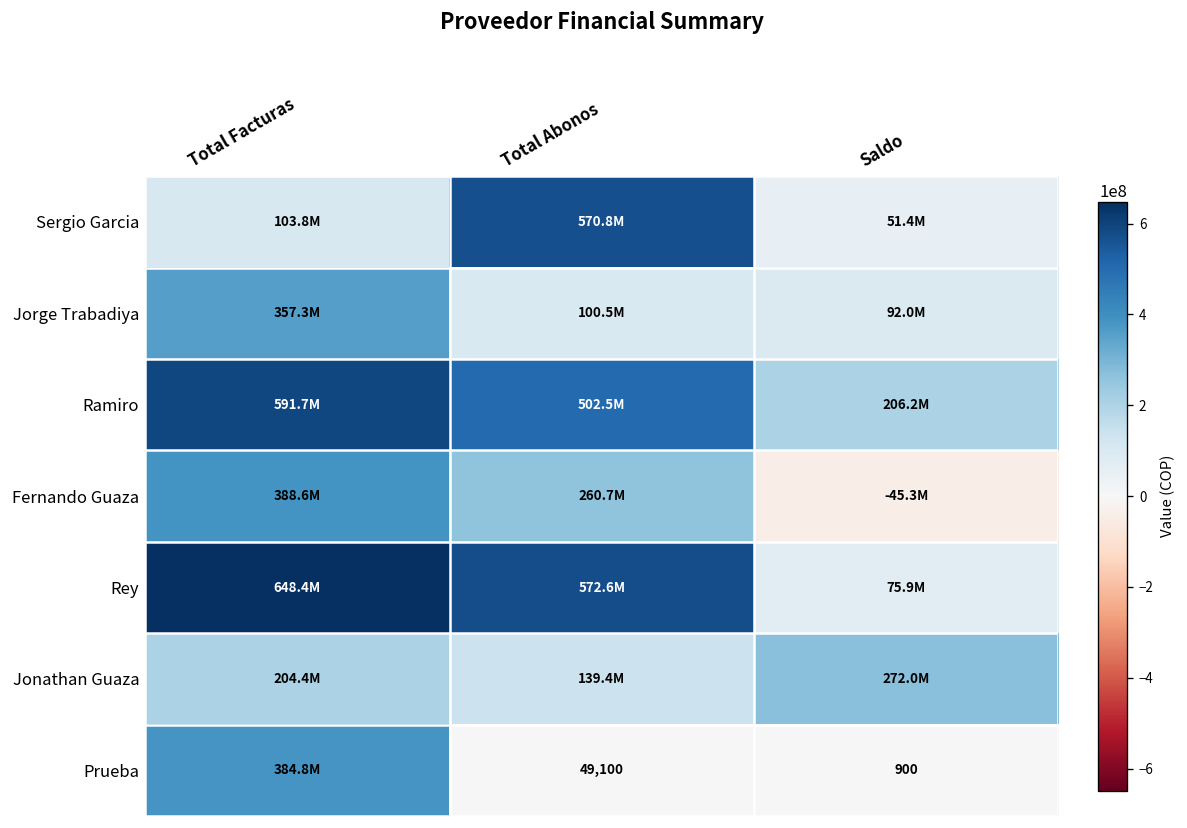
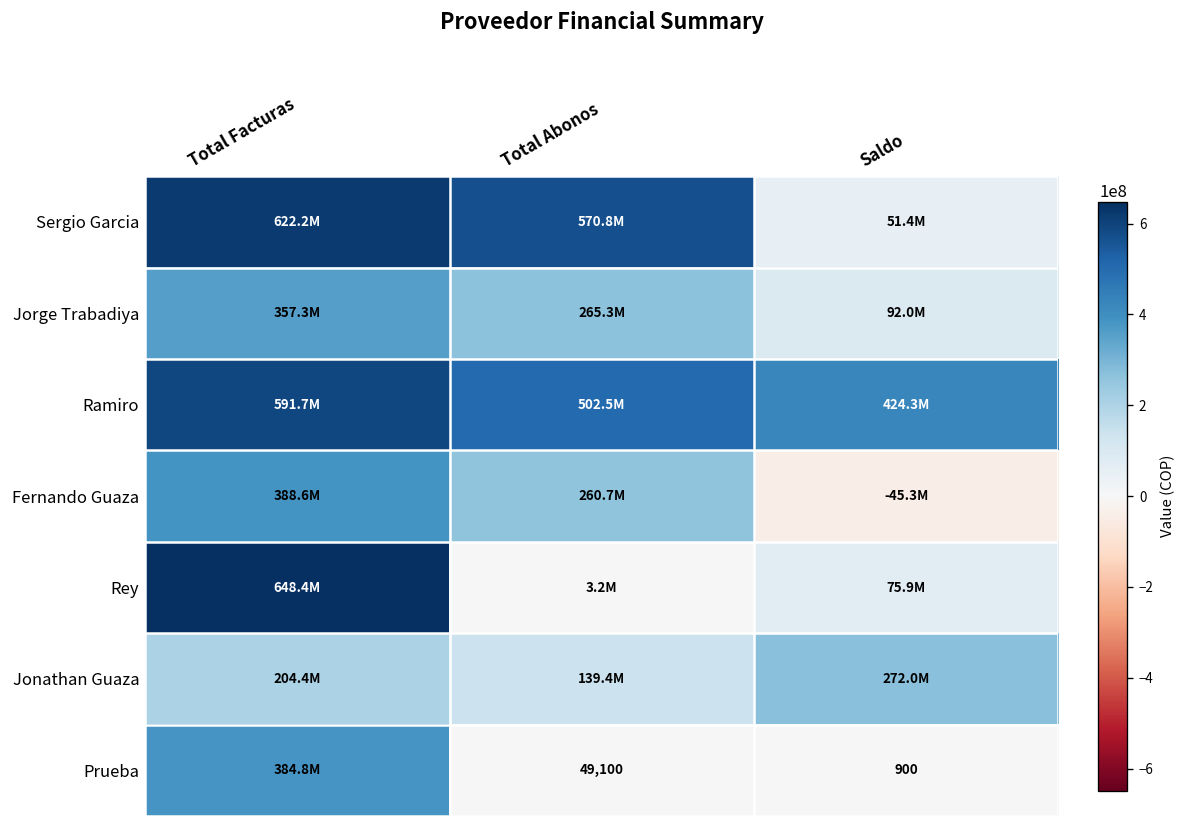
  {
    "Sergio Garcia": {
-     "Total Facturas": "103.8M",
+     "Total Facturas": "622.2M",
      "Total Abonos": "570.8M",
      "Saldo": "51.4M"
    },
    "Jorge Trabadiya": {
      "Total Facturas": "357.3M",
-     "Total Abonos": "100.5M",
+     "Total Abonos": "265.3M",
      "Saldo": "92.0M"
    },
    "Ramiro": {
      "Total Facturas": "591.7M",
      "Total Abonos": "502.5M",
-     "Saldo": "206.2M"
+     "Saldo": "424.3M"
    },
    "Fernando Guaza": {
      "Total Facturas": "388.6M",
      "Total Abonos": "260.7M",
      "Saldo": "-45.3M"
    },
    "Rey": {
      "Total Facturas": "648.4M",
-     "Total Abonos": "572.6M",
+     "Total Abonos": "3.2M",
      "Saldo": "75.9M"
    },
    "Jonathan Guaza": {
      "Total Facturas": "204.4M",
      "Total Abonos": "139.4M",
      "Saldo": "272.0M"
    },
    "Prueba": {
      "Total Facturas": "384.8M",
      "Total Abonos": "49,100",
      "Saldo": "900"
    }
  }
